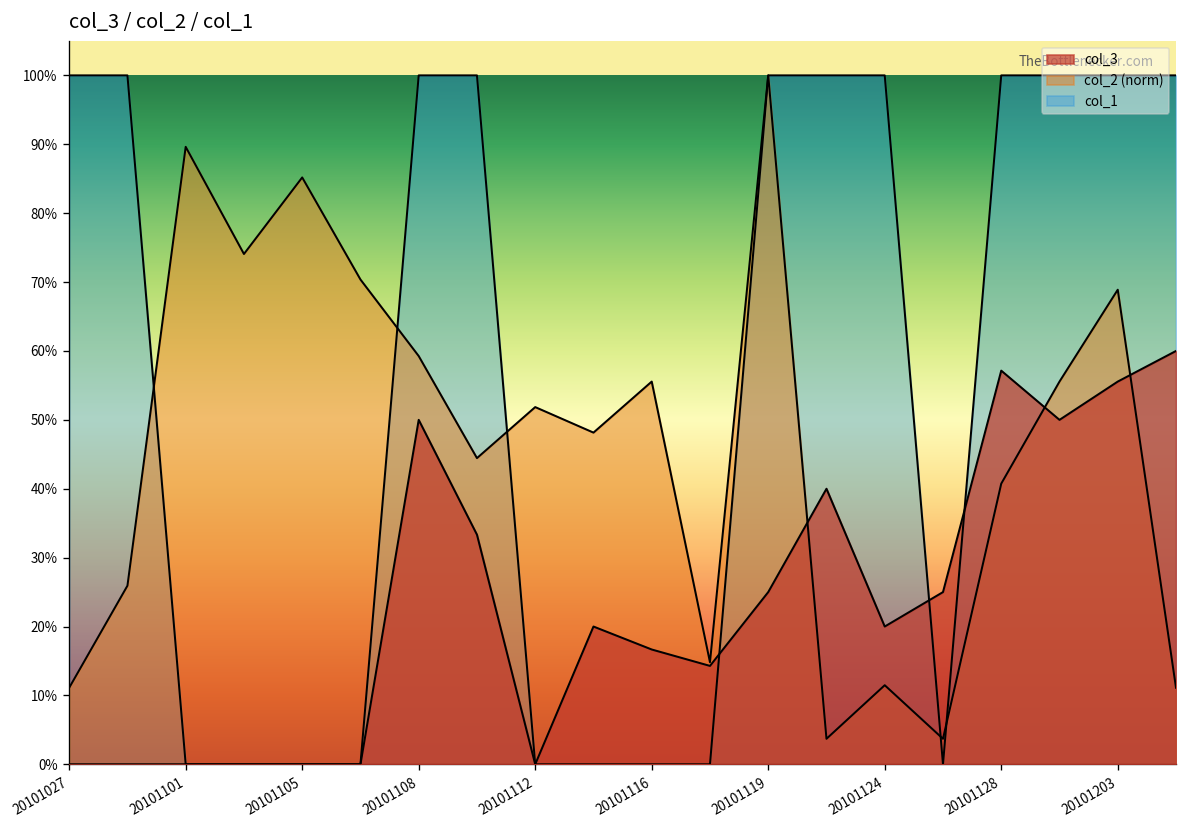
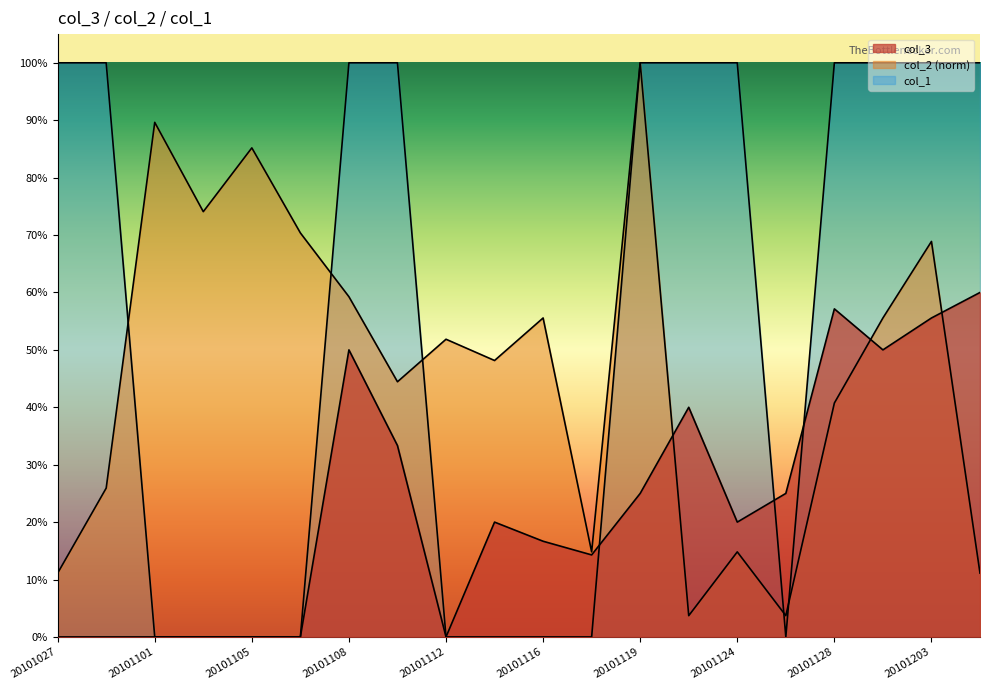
  {
    "col_3": {
      "20101027": "0%",
      "20101108": "50%",
      "20101116": "17%",
      "20101119": "25%",
      "20101124": "20%",
      "20101128": "57%",
      "20101203": "56%"
    },
    "col_2 (norm)": {
      "20101027": "11%",
      "20101101": "90%",
      "20101105": "85%",
      "20101108": "59%",
      "20101112": "52%",
      "20101116": "56%",
-     "20101124": "11%",
+     "20101124": "15%",
      "20101128": "41%",
      "20101203": "69%"
    },
    "col_1": {
      "20101027": "100%",
      "20101108": "100%",
      "20101116": "0%",
      "20101124": "100%",
      "20101128": "100%"
    }
  }
